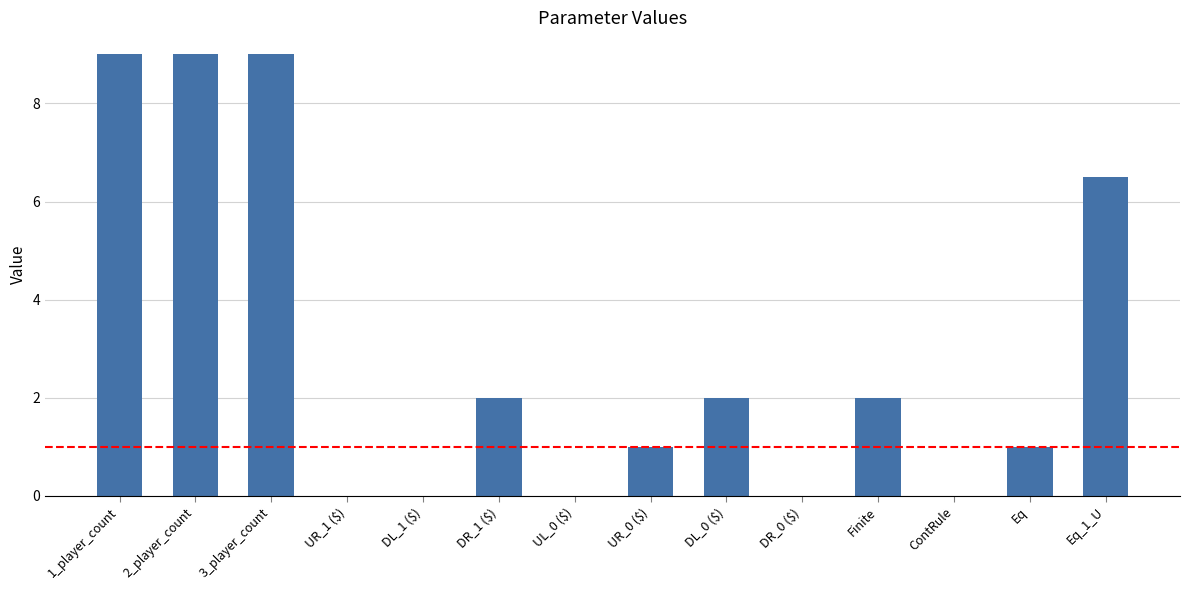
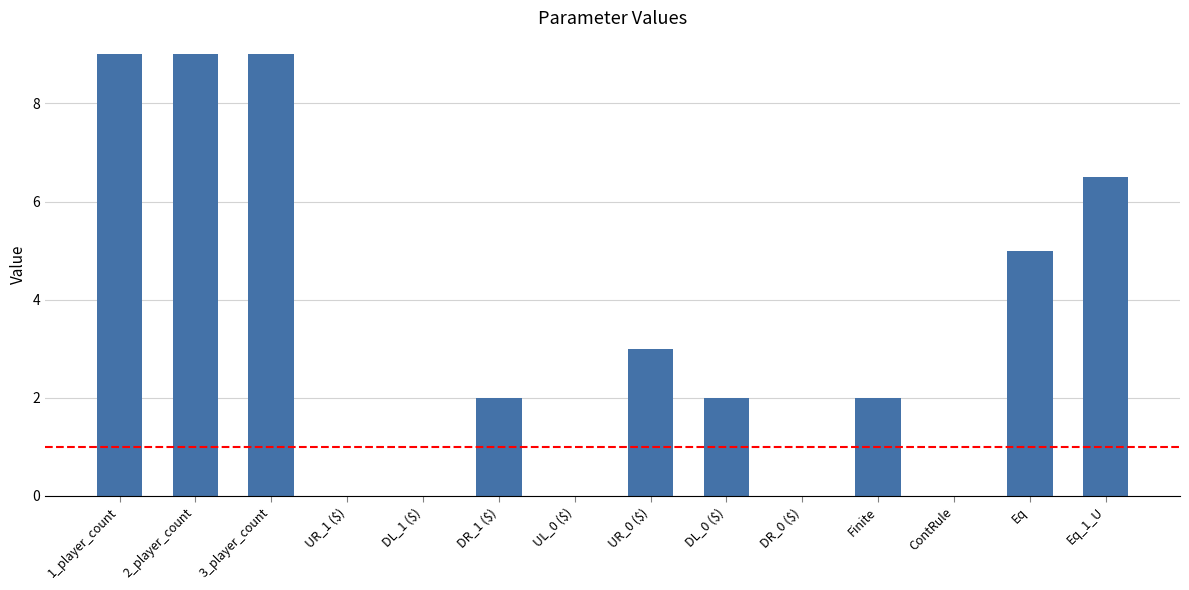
  {
    "1_player_count": 9,
    "2_player_count": 9,
    "3_player_count": 9,
    "UR_1 ($)": 0,
    "DL_1 ($)": 0,
    "DR_1 ($)": 2,
    "UL_0 ($)": 0,
-   "UR_0 ($)": 1,
+   "UR_0 ($)": 3,
    "DL_0 ($)": 2,
    "DR_0 ($)": 0,
    "Finite": 2,
    "ContRule": 0,
-   "Eq": 1,
+   "Eq": 5,
    "Eq_1_U": 6.5
  }
